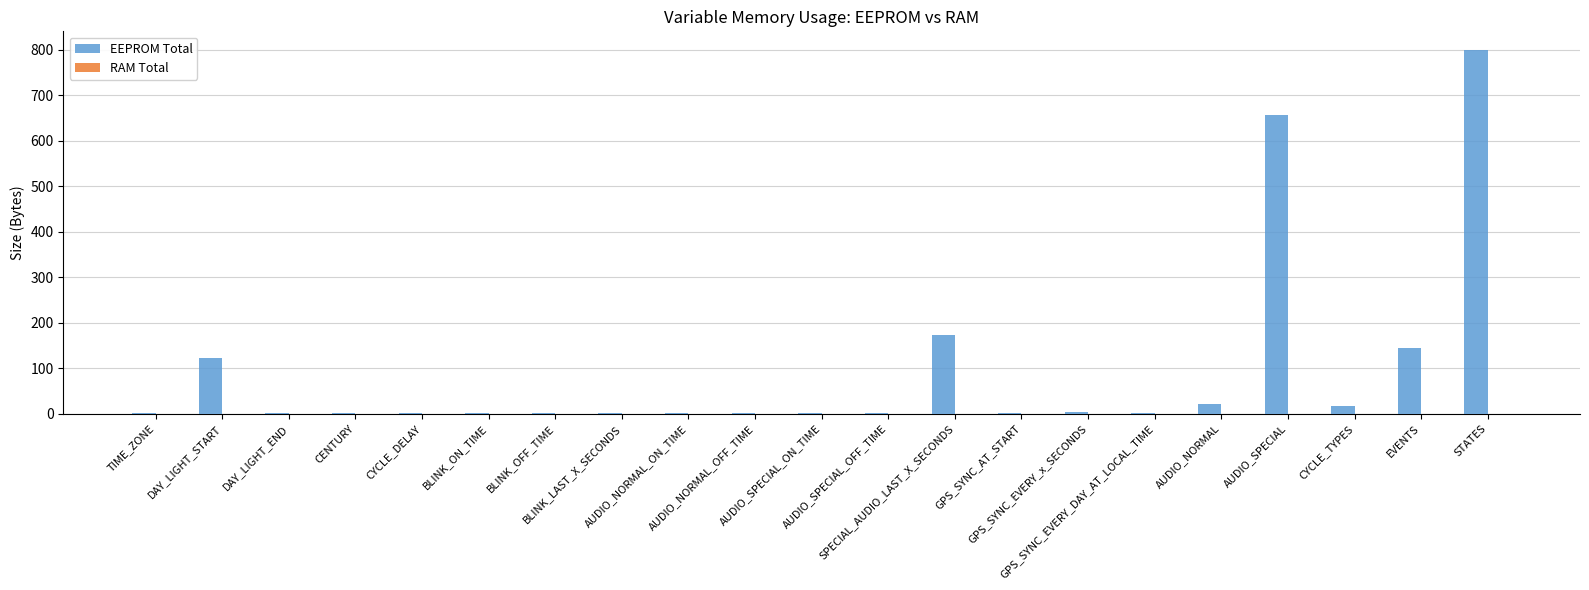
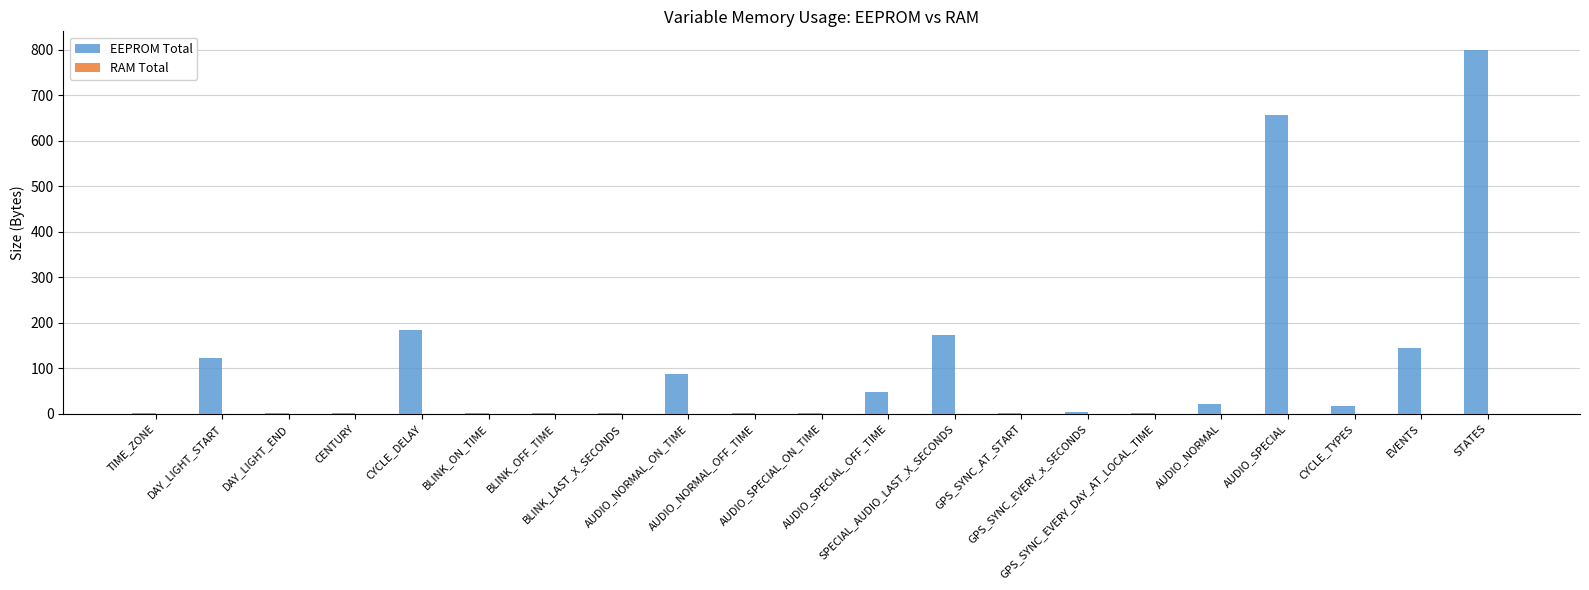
  {
    "EEPROM Total": {
      "DAY_LIGHT_START": 120,
-     "CYCLE_DELAY": 0,
-     "AUDIO_NORMAL_ON_TIME": 0,
-     "AUDIO_SPECIAL_OFF_TIME": 0,
+     "CYCLE_DELAY": 180,
+     "AUDIO_NORMAL_ON_TIME": 90,
+     "AUDIO_SPECIAL_OFF_TIME": 50,
      "SPECIAL_AUDIO_LAST_X_SECONDS": 170,
      "AUDIO_NORMAL": 20,
      "AUDIO_SPECIAL": 660,
      "CYCLE_TYPES": 20,
      "EVENTS": 140,
      "STATES": 800
    },
    "RAM Total": {
      "TIME_ZONE": 0,
      "DAY_LIGHT_START": 0,
      "DAY_LIGHT_END": 0,
      "CENTURY": 0,
      "CYCLE_DELAY": 0,
      "BLINK_ON_TIME": 0,
      "BLINK_OFF_TIME": 0,
      "BLINK_LAST_X_SECONDS": 0,
      "AUDIO_NORMAL_ON_TIME": 0,
      "AUDIO_NORMAL_OFF_TIME": 0,
      "AUDIO_SPECIAL_ON_TIME": 0,
      "AUDIO_SPECIAL_OFF_TIME": 0,
      "SPECIAL_AUDIO_LAST_X_SECONDS": 0,
      "GPS_SYNC_AT_START": 0,
      "GPS_SYNC_EVERY_x_SECONDS": 0,
      "GPS_SYNC_EVERY_DAY_AT_LOCAL_TIME": 0,
      "AUDIO_NORMAL": 0,
      "AUDIO_SPECIAL": 0,
      "CYCLE_TYPES": 0,
      "EVENTS": 0,
      "STATES": 0
    }
  }
